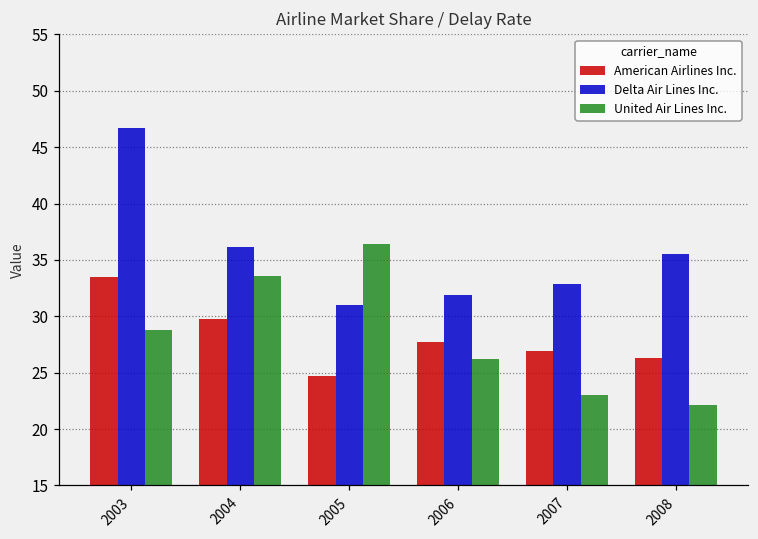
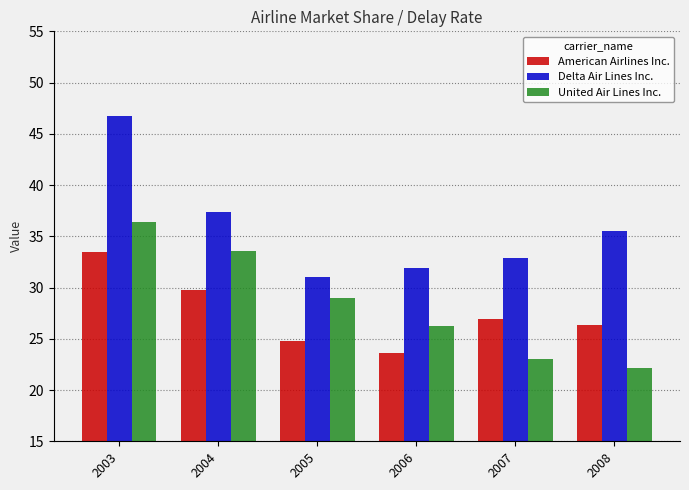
  {
    "American Airlines Inc.": {
      "2003": 33.5,
      "2004": 29.8,
      "2005": 24.7,
-     "2006": 27.8,
+     "2006": 23.6,
      "2007": 26.9,
      "2008": 26.3
    },
    "Delta Air Lines Inc.": {
      "2003": 46.7,
-     "2004": 36.2,
+     "2004": 37.4,
      "2005": 31.0,
      "2006": 31.9,
      "2007": 32.9,
      "2008": 35.5
    },
    "United Air Lines Inc.": {
-     "2003": 28.8,
+     "2003": 36.4,
      "2004": 33.6,
-     "2005": 36.4,
+     "2005": 28.9,
      "2006": 26.2,
      "2007": 23.1,
      "2008": 22.1
    }
  }
